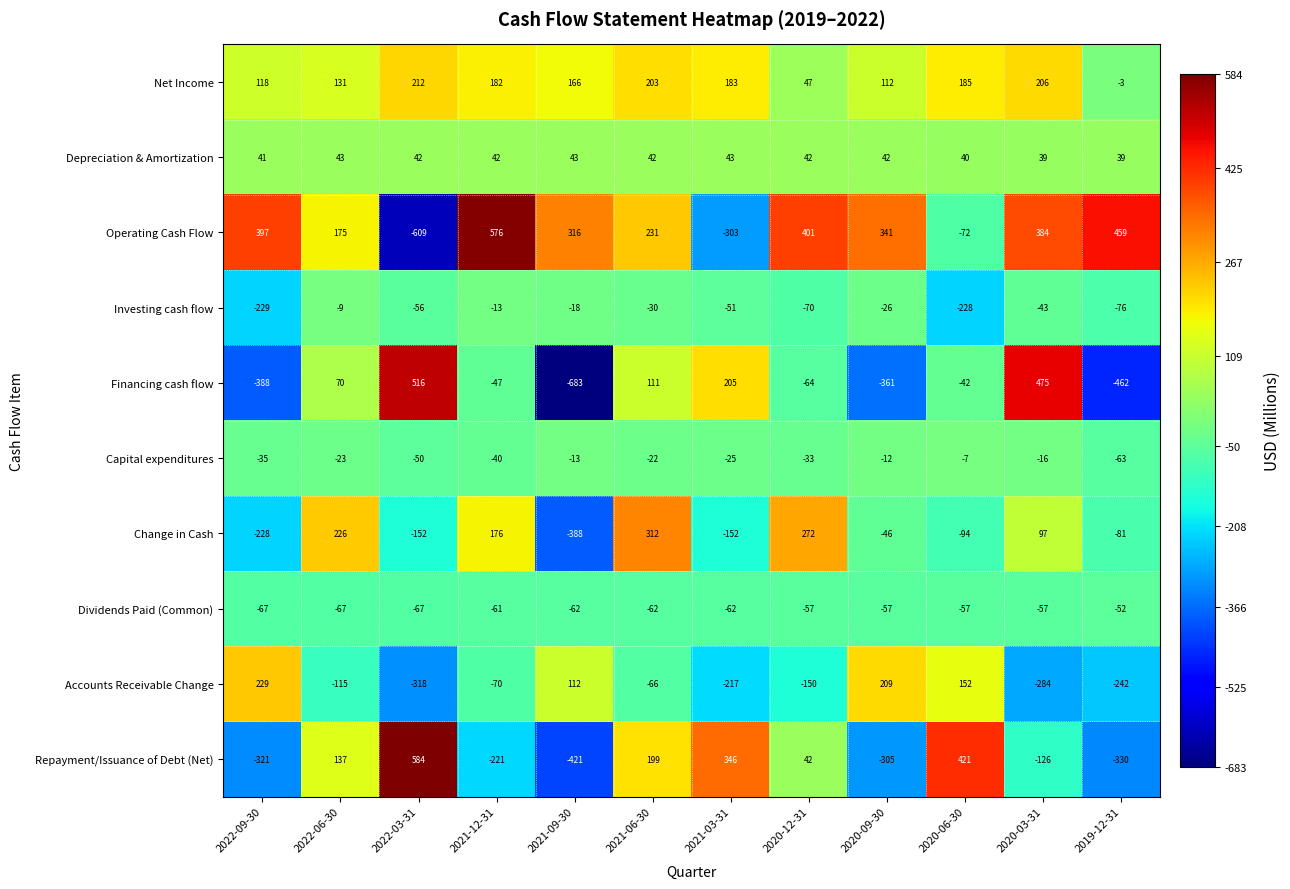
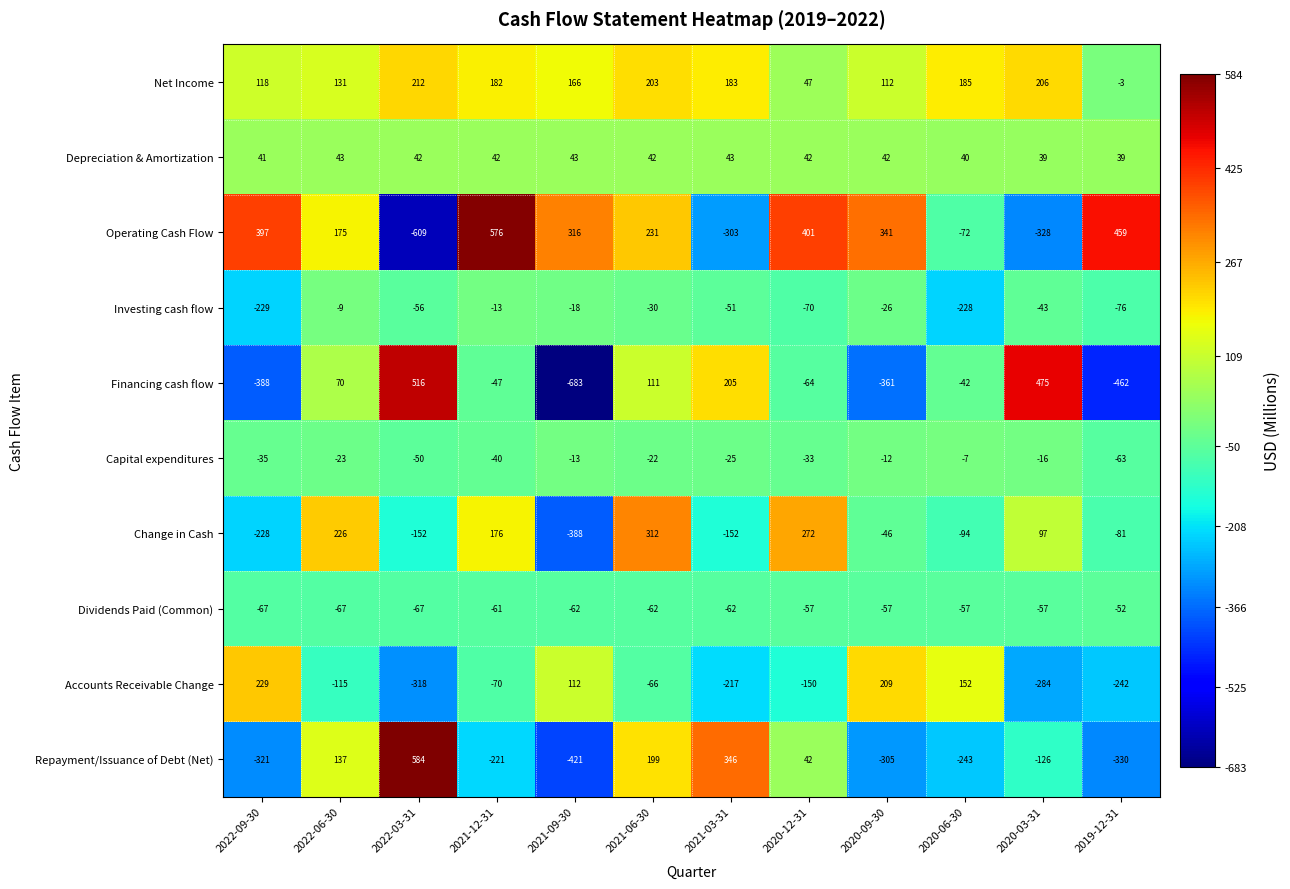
  {
    "Net Income": {
      "2022-09-30": 118,
      "2022-06-30": 131,
      "2022-03-31": 212,
      "2021-12-31": 182,
      "2021-09-30": 166,
      "2021-06-30": 203,
      "2021-03-31": 183,
      "2020-12-31": 47,
      "2020-09-30": 112,
      "2020-06-30": 185,
      "2020-03-31": 206,
      "2019-12-31": -3
    },
    "Depreciation & Amortization": {
      "2022-09-30": 41,
      "2022-06-30": 43,
      "2022-03-31": 42,
      "2021-12-31": 42,
      "2021-09-30": 43,
      "2021-06-30": 42,
      "2021-03-31": 43,
      "2020-12-31": 42,
      "2020-09-30": 42,
      "2020-06-30": 40,
      "2020-03-31": 39,
      "2019-12-31": 39
    },
    "Operating Cash Flow": {
      "2022-09-30": 397,
      "2022-06-30": 175,
      "2022-03-31": -609,
      "2021-12-31": 576,
      "2021-09-30": 316,
      "2021-06-30": 231,
      "2021-03-31": -303,
      "2020-12-31": 401,
      "2020-09-30": 341,
      "2020-06-30": -72,
-     "2020-03-31": 384,
+     "2020-03-31": -328,
      "2019-12-31": 459
    },
    "Investing cash flow": {
      "2022-09-30": -229,
      "2022-06-30": -9,
      "2022-03-31": -56,
      "2021-12-31": -13,
      "2021-09-30": -18,
      "2021-06-30": -30,
      "2021-03-31": -51,
      "2020-12-31": -70,
      "2020-09-30": -26,
      "2020-06-30": -228,
      "2020-03-31": -43,
      "2019-12-31": -76
    },
    "Financing cash flow": {
      "2022-09-30": -388,
      "2022-06-30": 70,
      "2022-03-31": 516,
      "2021-12-31": -47,
      "2021-09-30": -683,
      "2021-06-30": 111,
      "2021-03-31": 205,
      "2020-12-31": -64,
      "2020-09-30": -361,
      "2020-06-30": -42,
      "2020-03-31": 475,
      "2019-12-31": -462
    },
    "Capital expenditures": {
      "2022-09-30": -35,
      "2022-06-30": -23,
      "2022-03-31": -50,
      "2021-12-31": -40,
      "2021-09-30": -13,
      "2021-06-30": -22,
      "2021-03-31": -25,
      "2020-12-31": -33,
      "2020-09-30": -12,
      "2020-06-30": -7,
      "2020-03-31": -16,
      "2019-12-31": -63
    },
    "Change in Cash": {
      "2022-09-30": -228,
      "2022-06-30": 226,
      "2022-03-31": -152,
      "2021-12-31": 176,
      "2021-09-30": -388,
      "2021-06-30": 312,
      "2021-03-31": -152,
      "2020-12-31": 272,
      "2020-09-30": -46,
      "2020-06-30": -94,
      "2020-03-31": 97,
      "2019-12-31": -81
    },
    "Dividends Paid (Common)": {
      "2022-09-30": -67,
      "2022-06-30": -67,
      "2022-03-31": -67,
      "2021-12-31": -61,
      "2021-09-30": -62,
      "2021-06-30": -62,
      "2021-03-31": -62,
      "2020-12-31": -57,
      "2020-09-30": -57,
      "2020-06-30": -57,
      "2020-03-31": -57,
      "2019-12-31": -52
    },
    "Accounts Receivable Change": {
      "2022-09-30": 229,
      "2022-06-30": -115,
      "2022-03-31": -318,
      "2021-12-31": -70,
      "2021-09-30": 112,
      "2021-06-30": -66,
      "2021-03-31": -217,
      "2020-12-31": -150,
      "2020-09-30": 209,
      "2020-06-30": 152,
      "2020-03-31": -284,
      "2019-12-31": -242
    },
    "Repayment/Issuance of Debt (Net)": {
      "2022-09-30": -321,
      "2022-06-30": 137,
      "2022-03-31": 584,
      "2021-12-31": -221,
      "2021-09-30": -421,
      "2021-06-30": 199,
      "2021-03-31": 346,
      "2020-12-31": 42,
      "2020-09-30": -305,
-     "2020-06-30": 421,
+     "2020-06-30": -243,
      "2020-03-31": -126,
      "2019-12-31": -330
    }
  }
